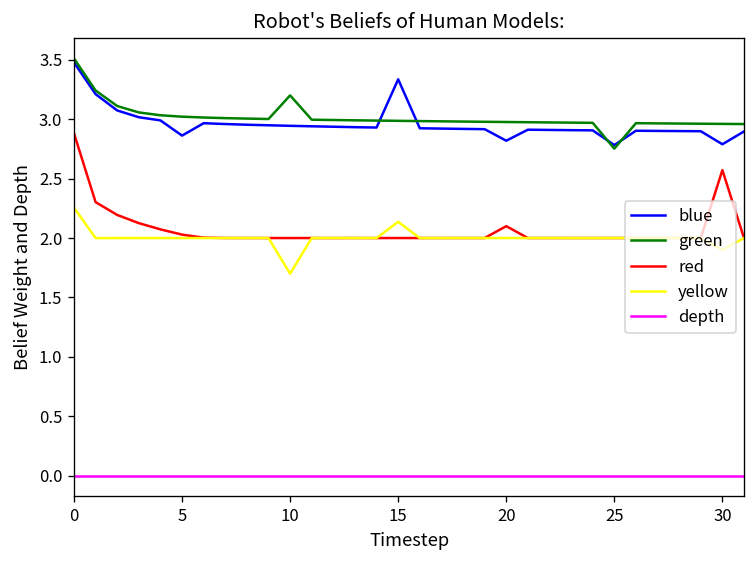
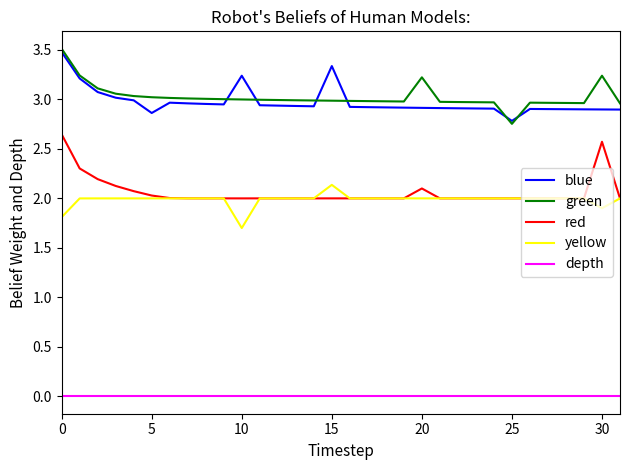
  {
    "blue": {
      "0": 3.5,
      "5": 2.9,
-     "10": 2.9,
+     "10": 3.2,
      "15": 3.3,
-     "20": 2.8,
+     "20": 2.9,
      "25": 2.8,
-     "30": 2.8
+     "30": 2.9
    },
    "green": {
      "0": 3.5,
      "5": 3.0,
-     "10": 3.2,
+     "10": 3.0,
      "15": 3.0,
-     "20": 3.0,
+     "20": 3.2,
      "25": 2.8,
-     "30": 3.0
+     "30": 3.2
    },
    "red": {
-     "0": 2.9,
+     "0": 2.6,
      "5": 2.0,
      "10": 2.0,
      "15": 2.0,
      "20": 2.1,
      "30": 2.6
    },
    "yellow": {
-     "0": 2.3,
+     "0": 1.8,
      "5": 2.0,
      "10": 1.7,
      "15": 2.1,
      "20": 2.0
    },
    "depth": {
      "0": 0.0,
      "5": 0.0,
      "10": 0.0,
      "15": 0.0,
      "20": 0.0,
      "25": 0.0,
      "30": 0.0
    }
  }
